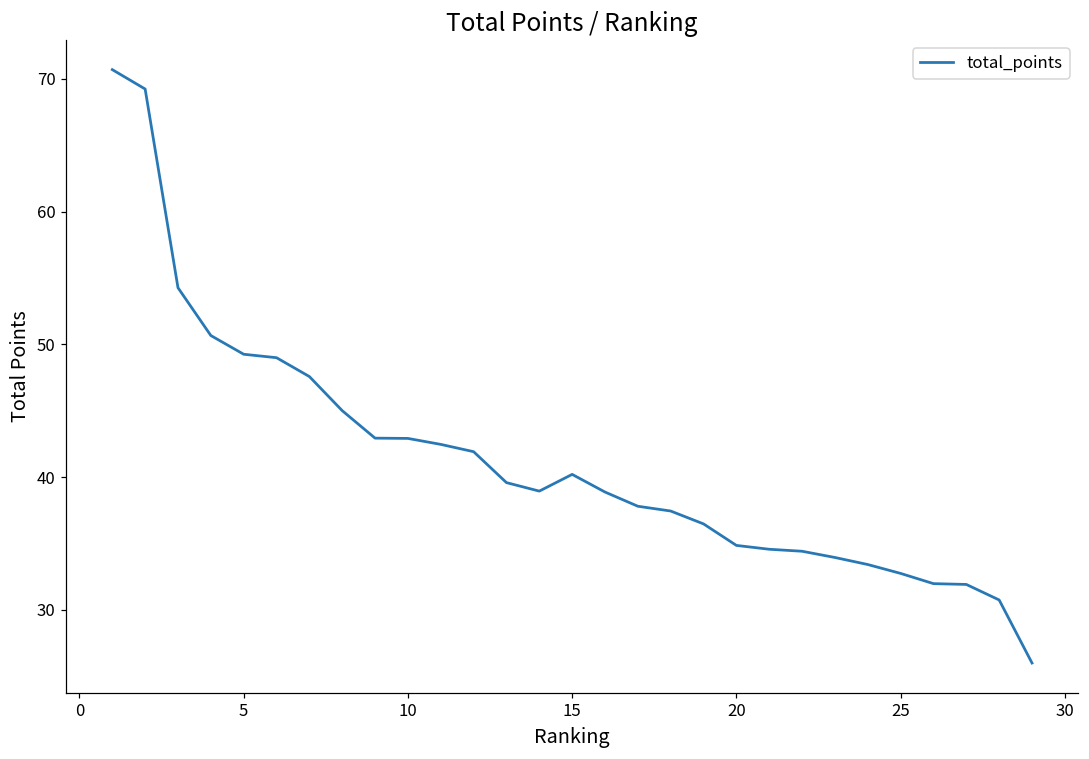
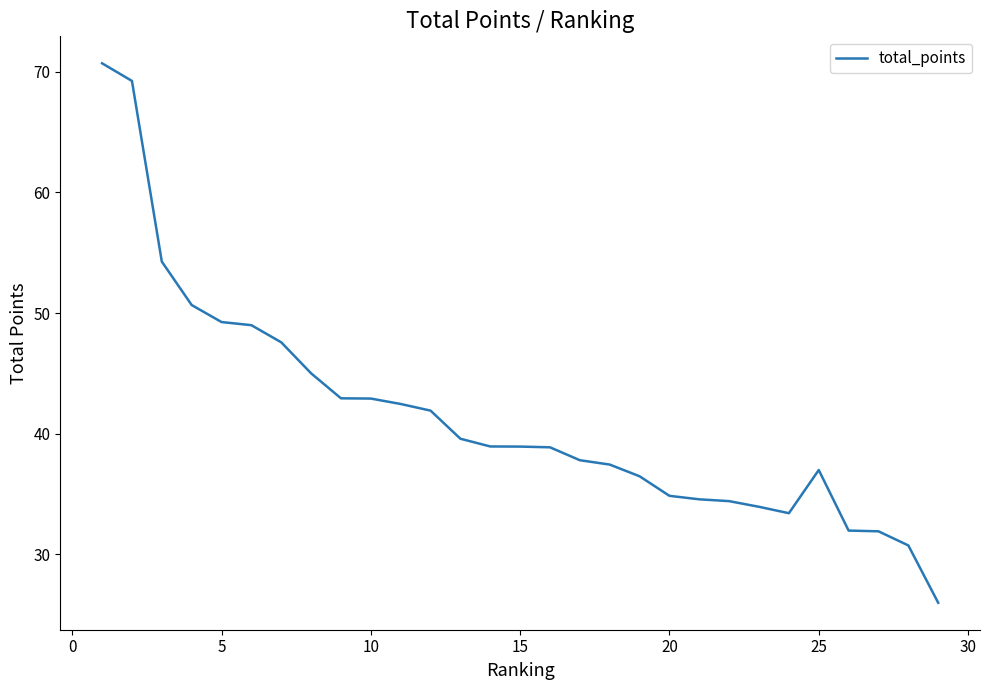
  {
    "5": 49.3,
    "10": 42.9,
-   "15": 40.2,
+   "15": 38.9,
    "20": 34.9,
-   "25": 32.8
+   "25": 37.0
  }
